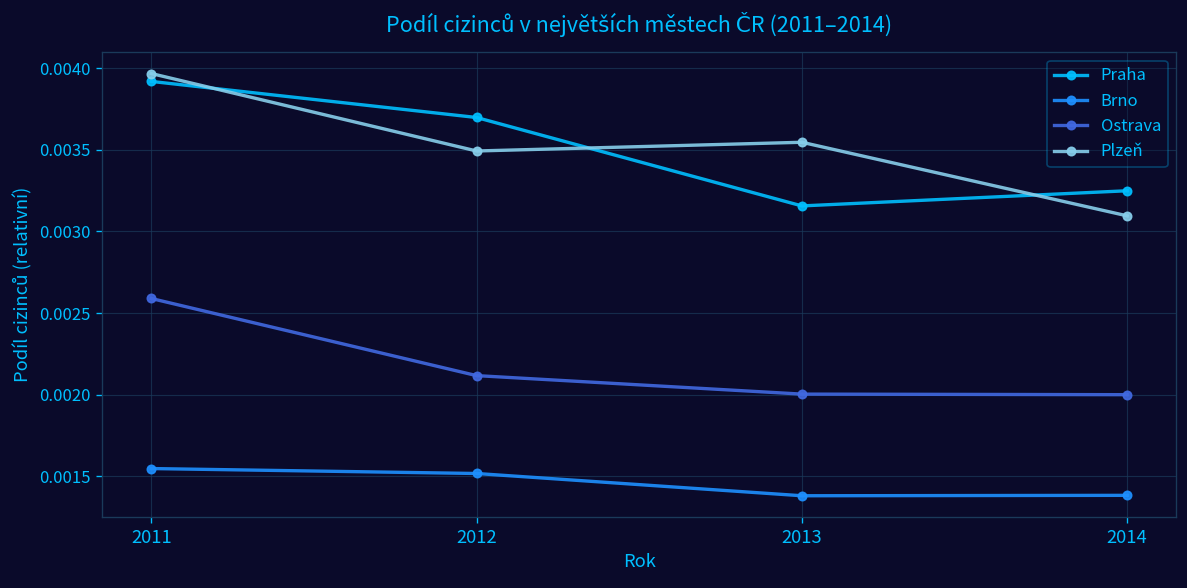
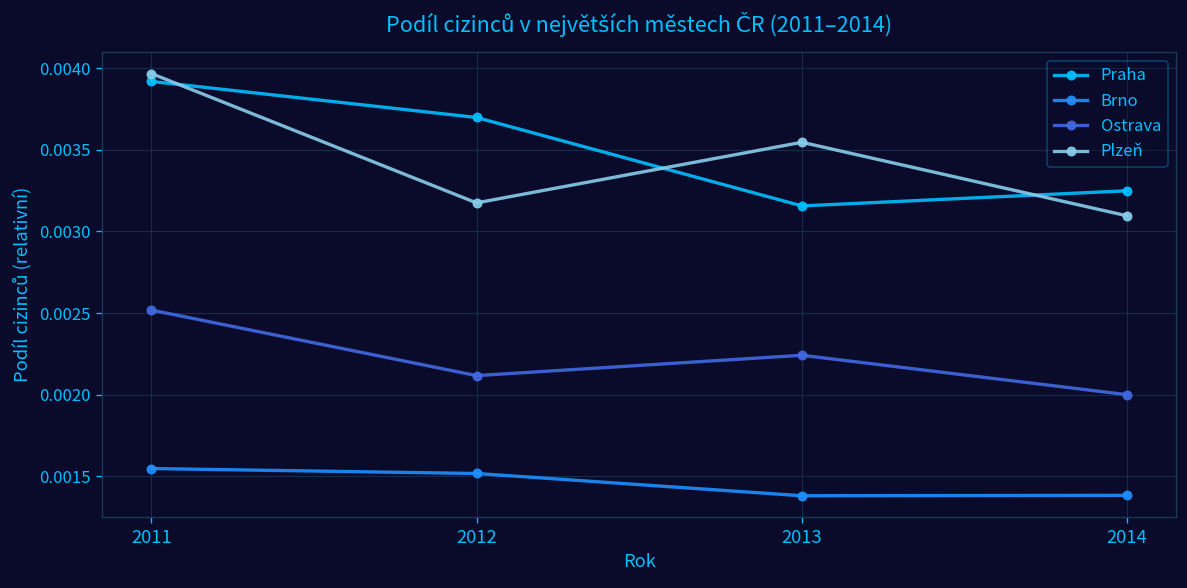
  {
    "Ostrava": {
-     "2011": 0.00259,
+     "2011": 0.00252,
      "2012": 0.00212,
-     "2013": 0.00200,
+     "2013": 0.00224,
      "2014": 0.00200
    },
    "Plzeň": {
      "2011": 0.00397,
-     "2012": 0.00349,
+     "2012": 0.00317,
      "2013": 0.00355,
      "2014": 0.00310
    }
  }
